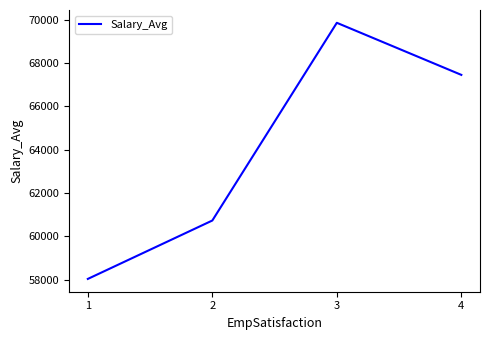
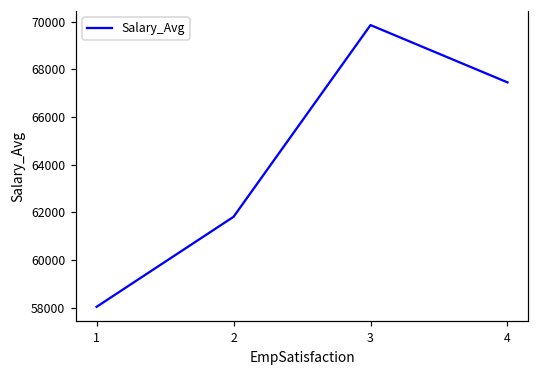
  {
    "1": 58000,
-   "2": 60700,
+   "2": 61800,
    "3": 69900,
    "4": 67500
  }
